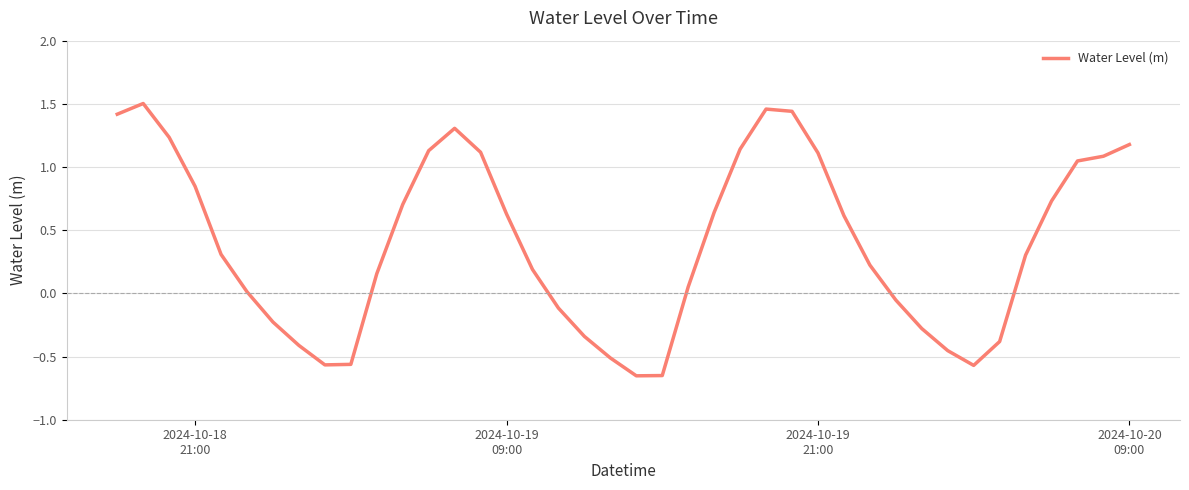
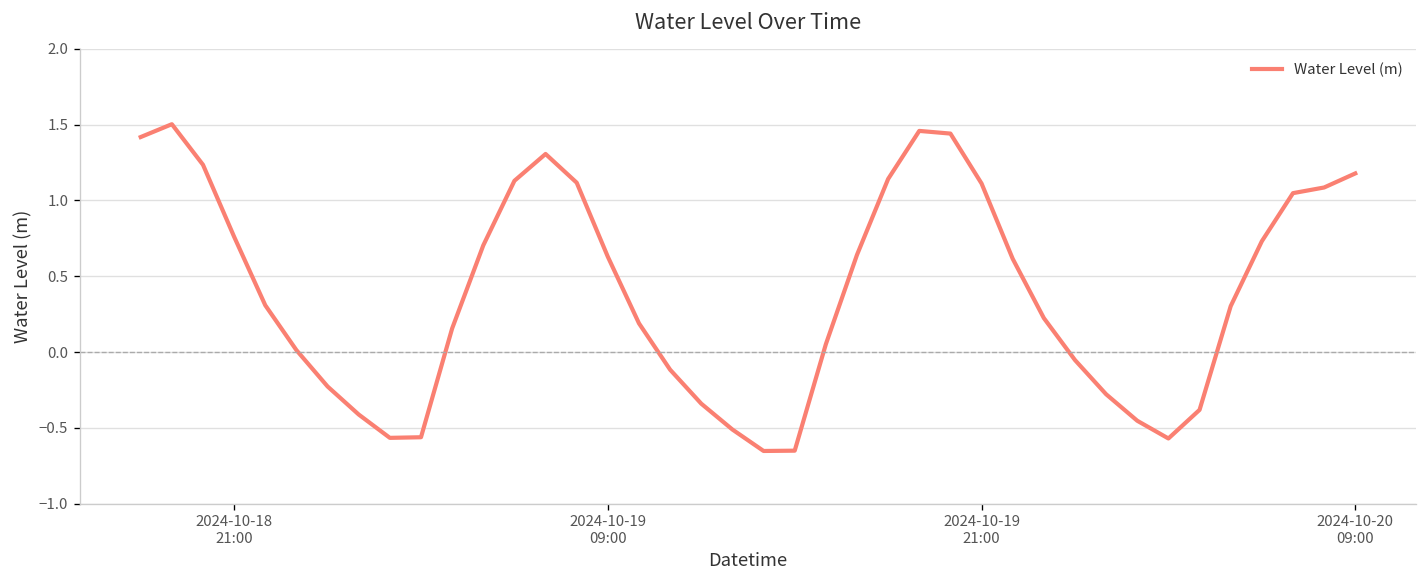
  {
-   "2024-10-18 21:00": 0.85,
+   "2024-10-18 21:00": 0.76,
    "2024-10-19 09:00": 0.63,
    "2024-10-19 21:00": 1.11,
    "2024-10-20 09:00": 1.18
  }
